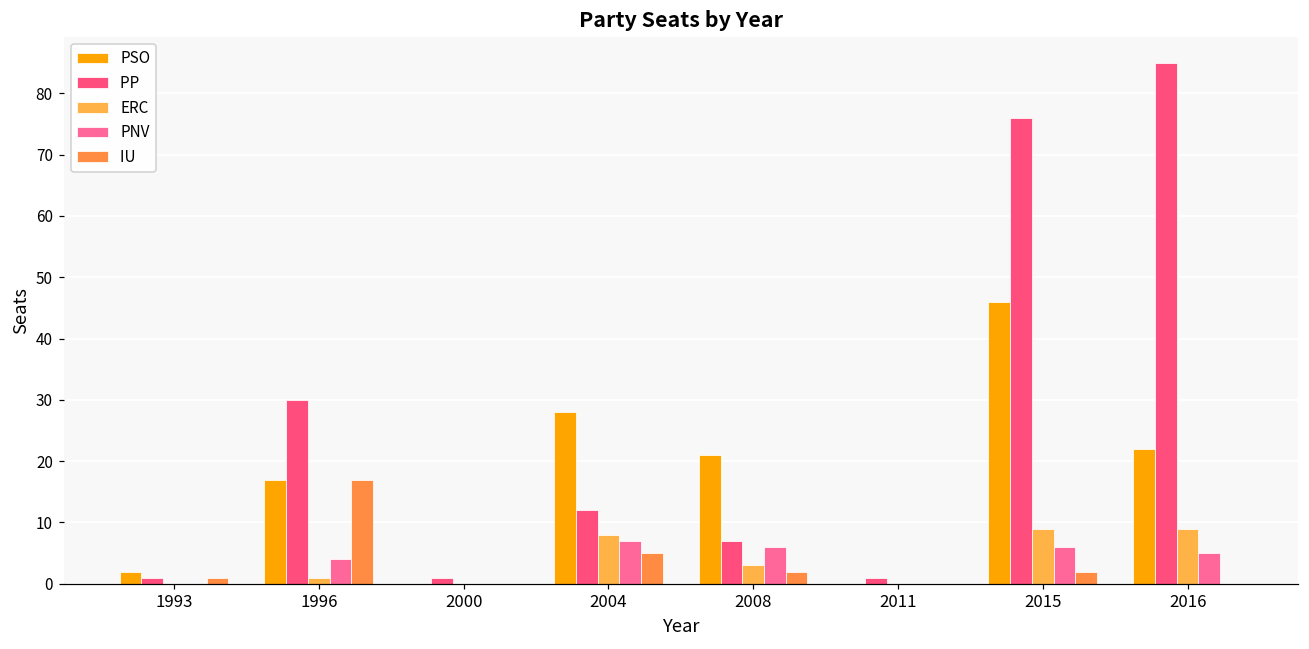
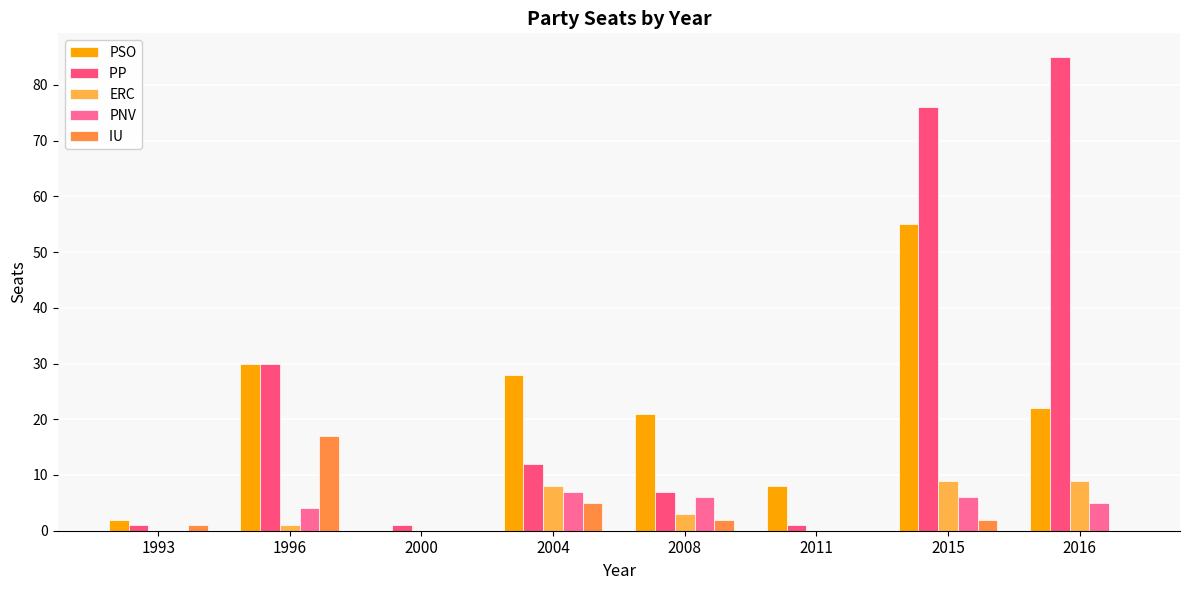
  {
    "PSO": {
      "1993": 2,
-     "1996": 17,
+     "1996": 30,
      "2000": 0,
      "2004": 28,
      "2008": 21,
-     "2011": 0,
-     "2015": 46,
+     "2011": 8,
+     "2015": 55,
      "2016": 22
    }
  }
